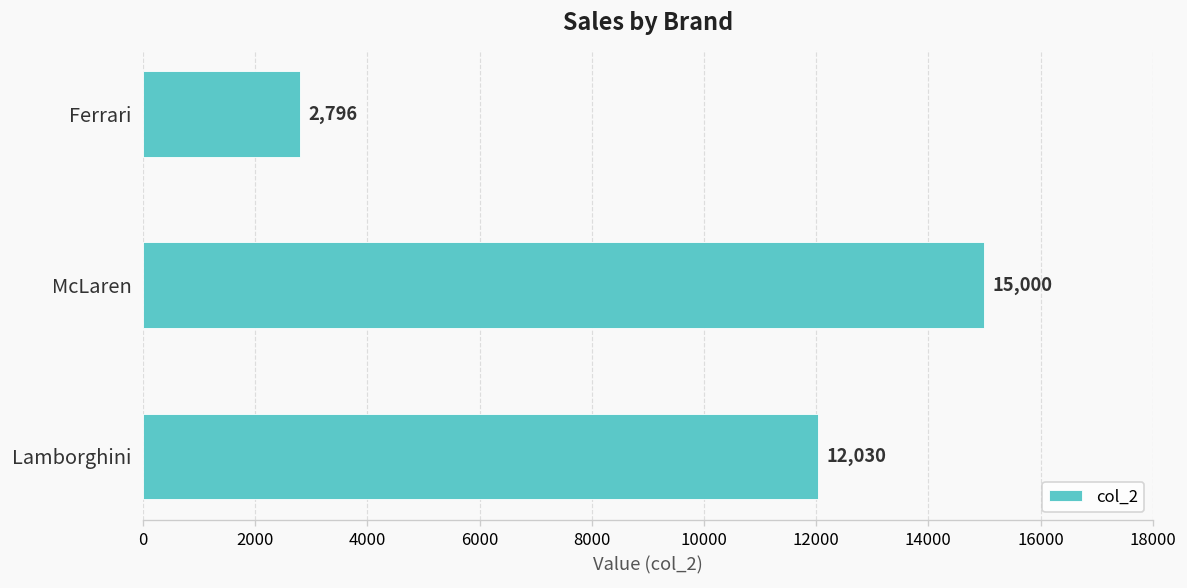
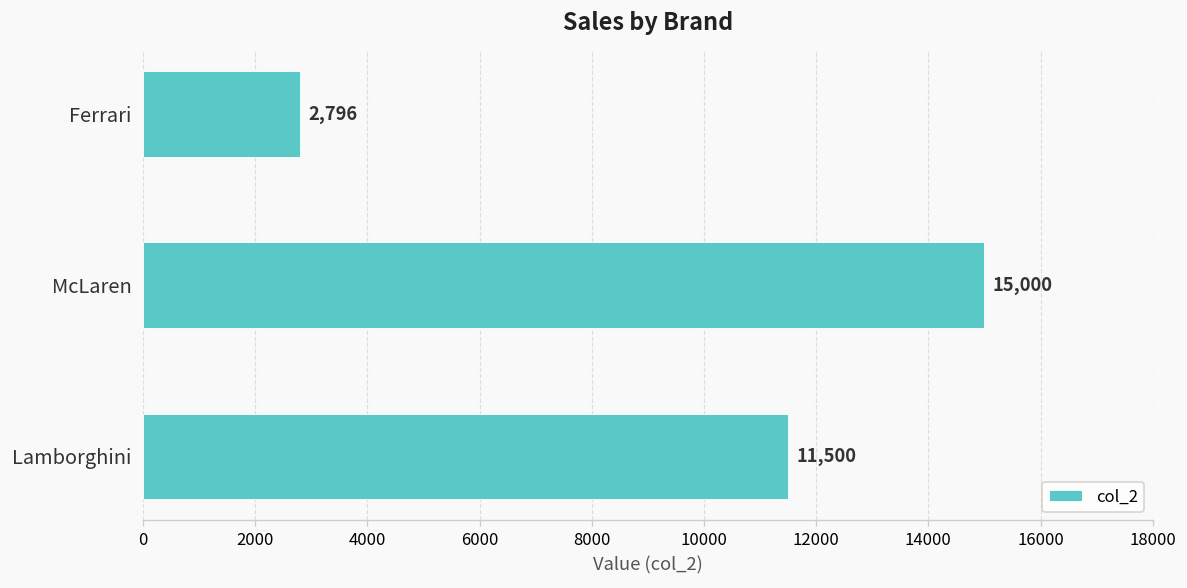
  {
    "Ferrari": "2,796",
    "McLaren": "15,000",
-   "Lamborghini": "12,030"
+   "Lamborghini": "11,500"
  }
